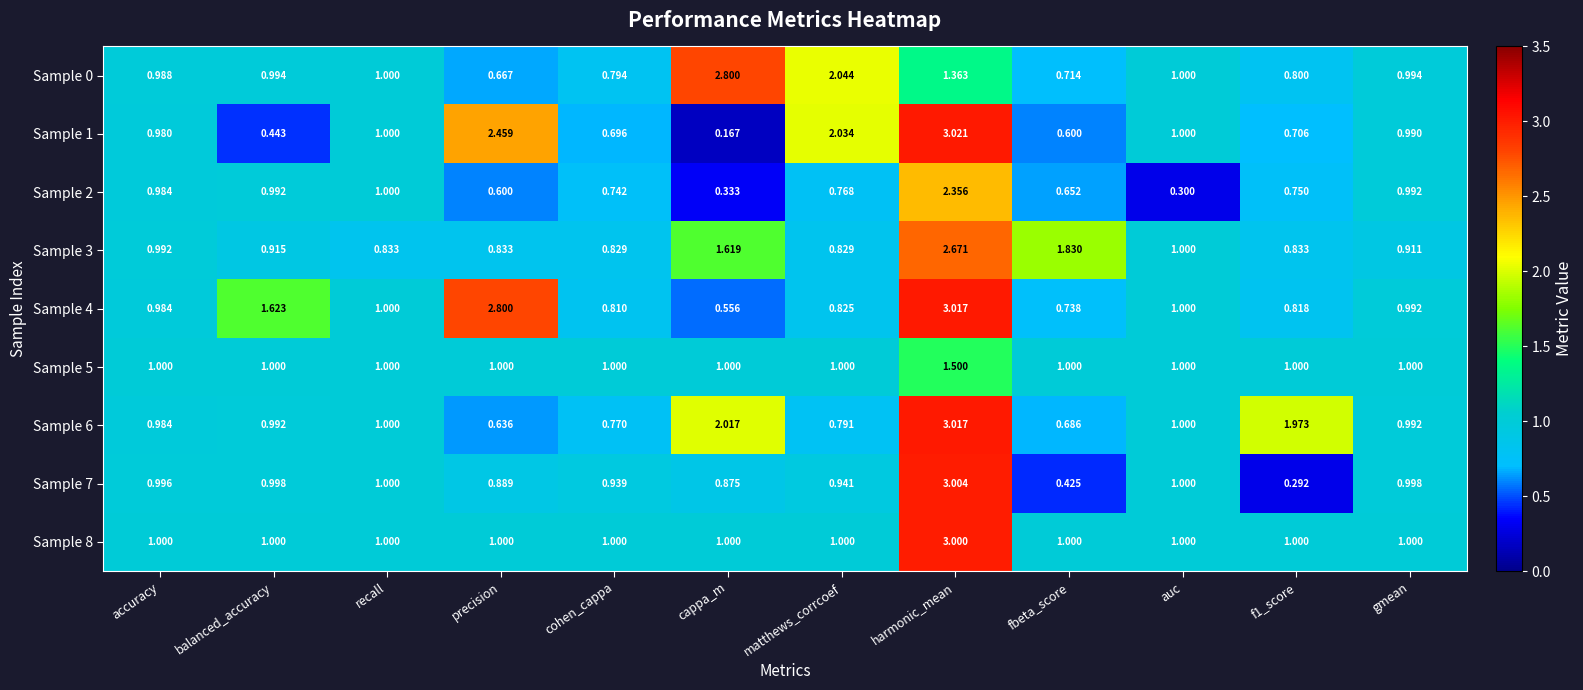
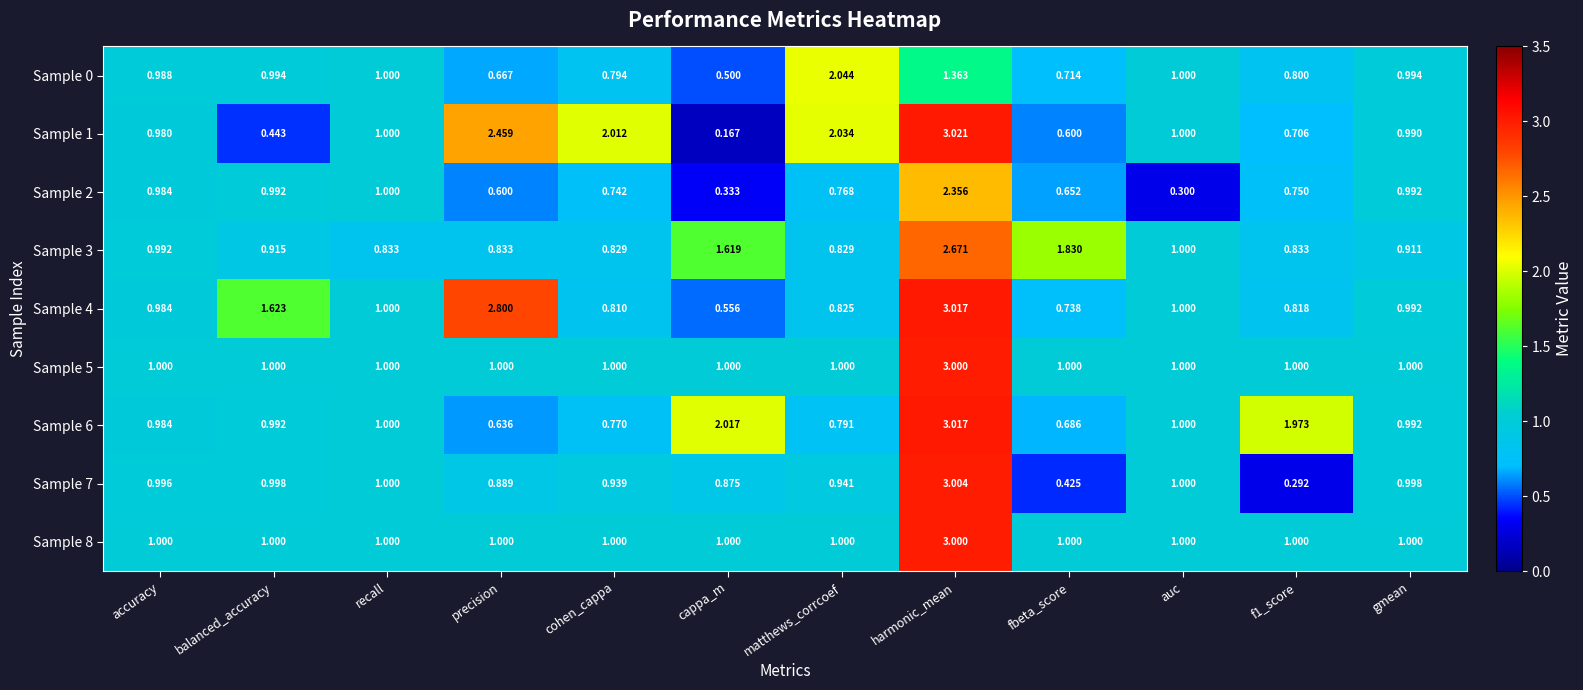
  {
    "Sample 0": {
      "accuracy": 0.988,
      "balanced_accuracy": 0.994,
      "recall": 1.000,
      "precision": 0.667,
      "cohen_cappa": 0.794,
-     "cappa_m": 2.800,
+     "cappa_m": 0.500,
      "matthews_corrcoef": 2.044,
      "harmonic_mean": 1.363,
      "fbeta_score": 0.714,
      "auc": 1.000,
      "f1_score": 0.800,
      "gmean": 0.994
    },
    "Sample 1": {
      "accuracy": 0.980,
      "balanced_accuracy": 0.443,
      "recall": 1.000,
      "precision": 2.459,
-     "cohen_cappa": 0.696,
+     "cohen_cappa": 2.012,
      "cappa_m": 0.167,
      "matthews_corrcoef": 2.034,
      "harmonic_mean": 3.021,
      "fbeta_score": 0.600,
      "auc": 1.000,
      "f1_score": 0.706,
      "gmean": 0.990
    },
    "Sample 2": {
      "accuracy": 0.984,
      "balanced_accuracy": 0.992,
      "recall": 1.000,
      "precision": 0.600,
      "cohen_cappa": 0.742,
      "cappa_m": 0.333,
      "matthews_corrcoef": 0.768,
      "harmonic_mean": 2.356,
      "fbeta_score": 0.652,
      "auc": 0.300,
      "f1_score": 0.750,
      "gmean": 0.992
    },
    "Sample 3": {
      "accuracy": 0.992,
      "balanced_accuracy": 0.915,
      "recall": 0.833,
      "precision": 0.833,
      "cohen_cappa": 0.829,
      "cappa_m": 1.619,
      "matthews_corrcoef": 0.829,
      "harmonic_mean": 2.671,
      "fbeta_score": 1.830,
      "auc": 1.000,
      "f1_score": 0.833,
      "gmean": 0.911
    },
    "Sample 4": {
      "accuracy": 0.984,
      "balanced_accuracy": 1.623,
      "recall": 1.000,
      "precision": 2.800,
      "cohen_cappa": 0.810,
      "cappa_m": 0.556,
      "matthews_corrcoef": 0.825,
      "harmonic_mean": 3.017,
      "fbeta_score": 0.738,
      "auc": 1.000,
      "f1_score": 0.818,
      "gmean": 0.992
    },
    "Sample 5": {
      "accuracy": 1.000,
      "balanced_accuracy": 1.000,
      "recall": 1.000,
      "precision": 1.000,
      "cohen_cappa": 1.000,
      "cappa_m": 1.000,
      "matthews_corrcoef": 1.000,
-     "harmonic_mean": 1.500,
+     "harmonic_mean": 3.000,
      "fbeta_score": 1.000,
      "auc": 1.000,
      "f1_score": 1.000,
      "gmean": 1.000
    },
    "Sample 6": {
      "accuracy": 0.984,
      "balanced_accuracy": 0.992,
      "recall": 1.000,
      "precision": 0.636,
      "cohen_cappa": 0.770,
      "cappa_m": 2.017,
      "matthews_corrcoef": 0.791,
      "harmonic_mean": 3.017,
      "fbeta_score": 0.686,
      "auc": 1.000,
      "f1_score": 1.973,
      "gmean": 0.992
    },
    "Sample 7": {
      "accuracy": 0.996,
      "balanced_accuracy": 0.998,
      "recall": 1.000,
      "precision": 0.889,
      "cohen_cappa": 0.939,
      "cappa_m": 0.875,
      "matthews_corrcoef": 0.941,
      "harmonic_mean": 3.004,
      "fbeta_score": 0.425,
      "auc": 1.000,
      "f1_score": 0.292,
      "gmean": 0.998
    },
    "Sample 8": {
      "accuracy": 1.000,
      "balanced_accuracy": 1.000,
      "recall": 1.000,
      "precision": 1.000,
      "cohen_cappa": 1.000,
      "cappa_m": 1.000,
      "matthews_corrcoef": 1.000,
      "harmonic_mean": 3.000,
      "fbeta_score": 1.000,
      "auc": 1.000,
      "f1_score": 1.000,
      "gmean": 1.000
    }
  }
